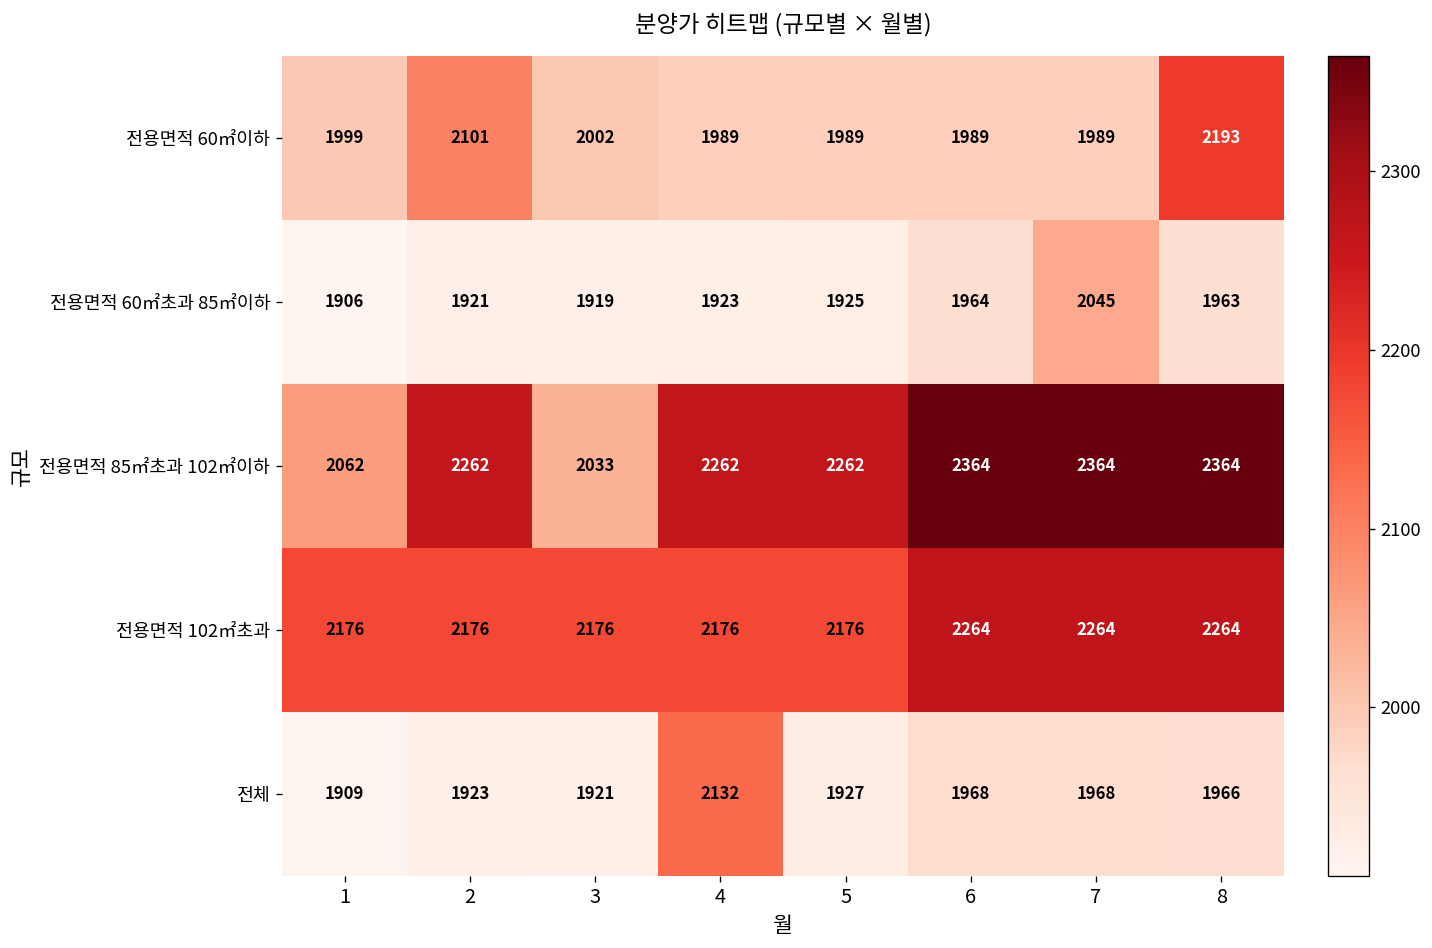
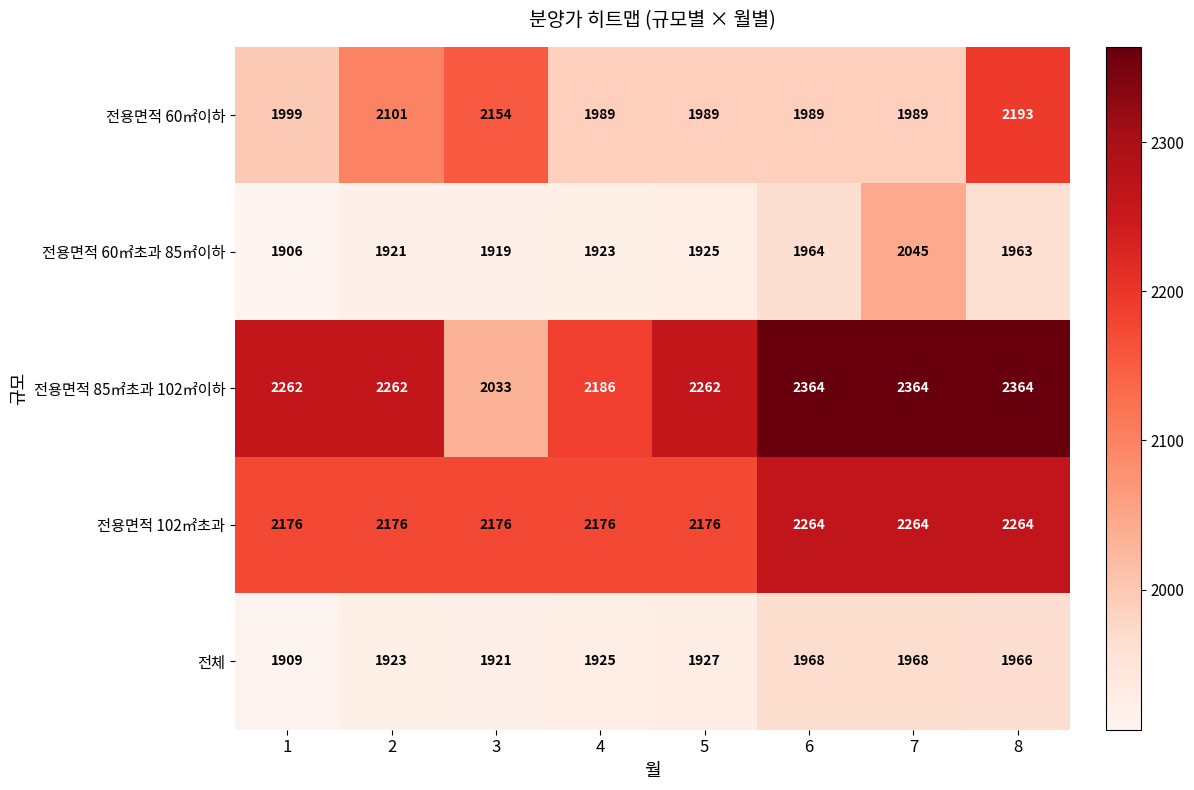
  {
    "전용면적 60㎡이하": {
      "1": 1999,
      "2": 2101,
-     "3": 2002,
+     "3": 2154,
      "4": 1989,
      "5": 1989,
      "6": 1989,
      "7": 1989,
      "8": 2193
    },
    "전용면적 60㎡초과 85㎡이하": {
      "1": 1906,
      "2": 1921,
      "3": 1919,
      "4": 1923,
      "5": 1925,
      "6": 1964,
      "7": 2045,
      "8": 1963
    },
    "전용면적 85㎡초과 102㎡이하": {
-     "1": 2062,
+     "1": 2262,
      "2": 2262,
      "3": 2033,
-     "4": 2262,
+     "4": 2186,
      "5": 2262,
      "6": 2364,
      "7": 2364,
      "8": 2364
    },
    "전용면적 102㎡초과": {
      "1": 2176,
      "2": 2176,
      "3": 2176,
      "4": 2176,
      "5": 2176,
      "6": 2264,
      "7": 2264,
      "8": 2264
    },
    "전체": {
      "1": 1909,
      "2": 1923,
      "3": 1921,
-     "4": 2132,
+     "4": 1925,
      "5": 1927,
      "6": 1968,
      "7": 1968,
      "8": 1966
    }
  }
